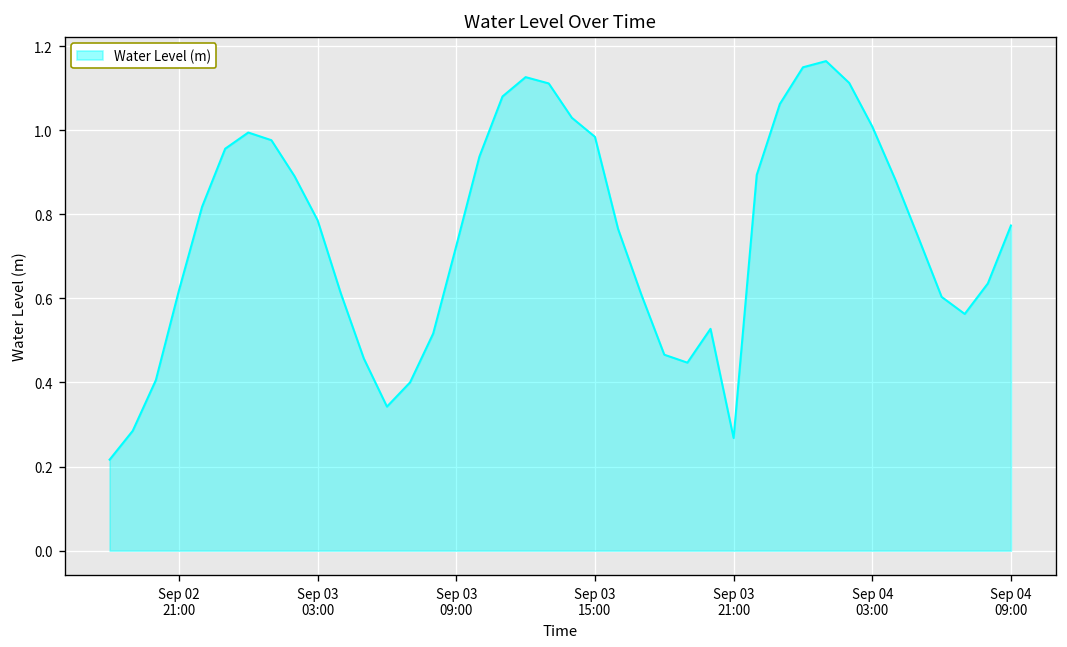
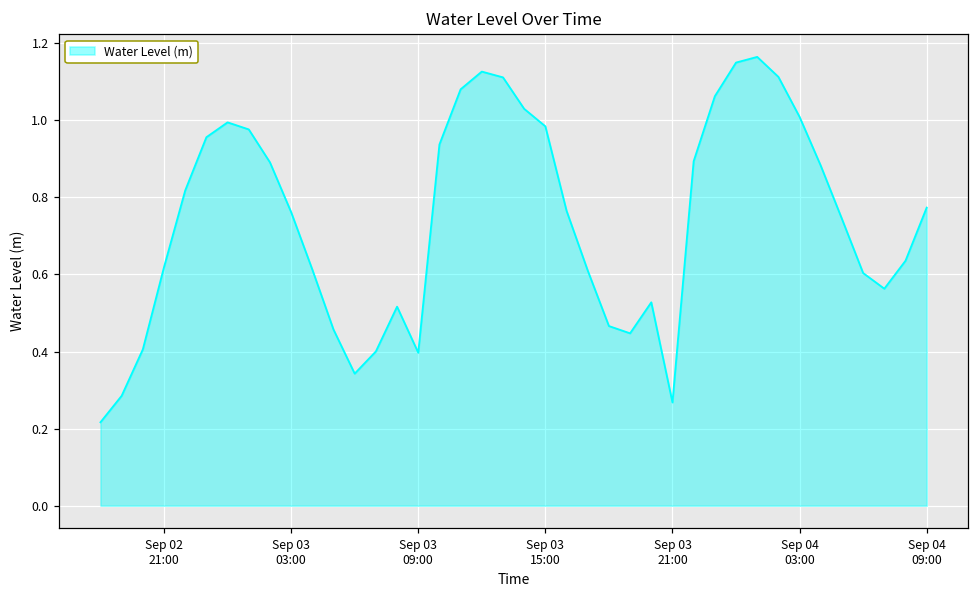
  {
    "Sep 02 21:00": 0.62,
-   "Sep 03 03:00": 0.79,
-   "Sep 03 09:00": 0.72,
+   "Sep 03 03:00": 0.76,
+   "Sep 03 09:00": 0.40,
    "Sep 03 15:00": 0.98,
    "Sep 03 21:00": 0.27,
    "Sep 04 03:00": 1.01,
    "Sep 04 09:00": 0.77
  }
